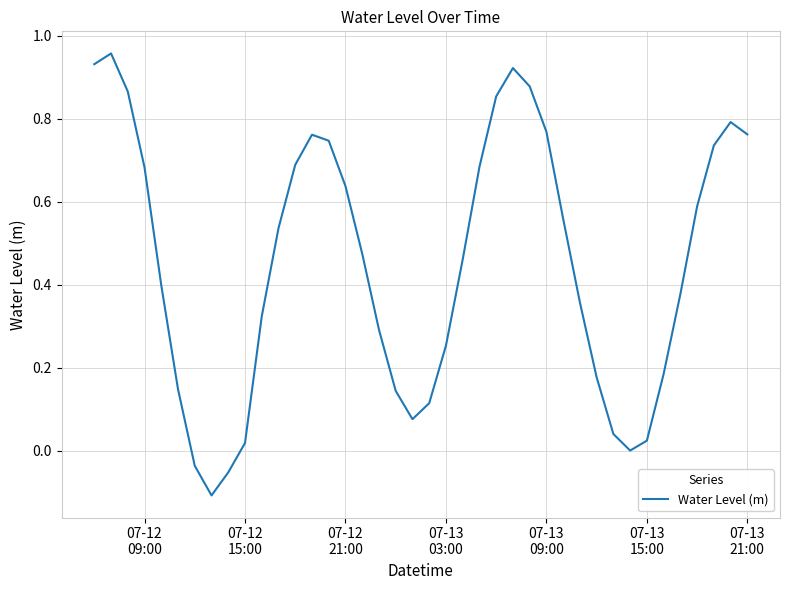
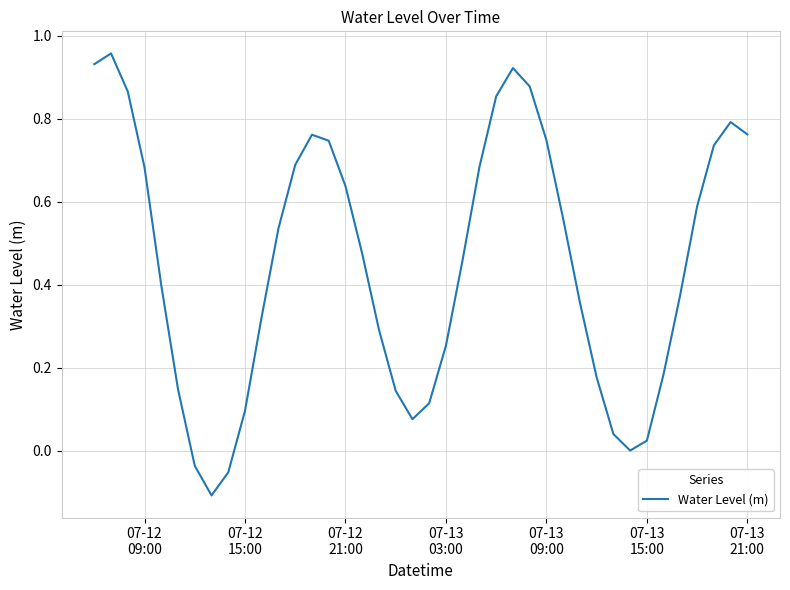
  {
    "07-12 09:00": 0.68,
-   "07-12 15:00": 0.02,
+   "07-12 15:00": 0.10,
    "07-12 21:00": 0.64,
    "07-13 03:00": 0.25,
-   "07-13 09:00": 0.77,
+   "07-13 09:00": 0.75,
    "07-13 15:00": 0.02,
    "07-13 21:00": 0.76
  }
